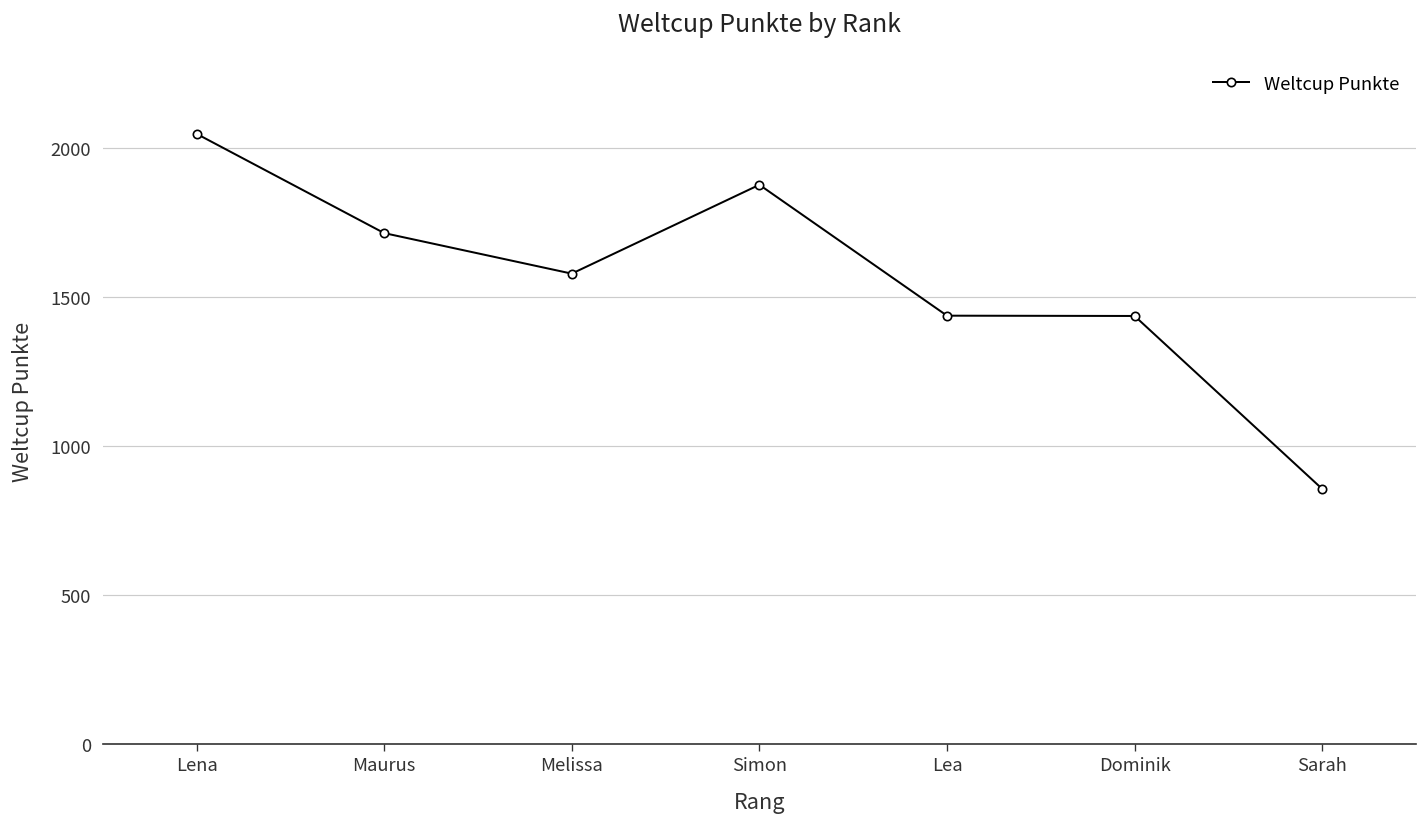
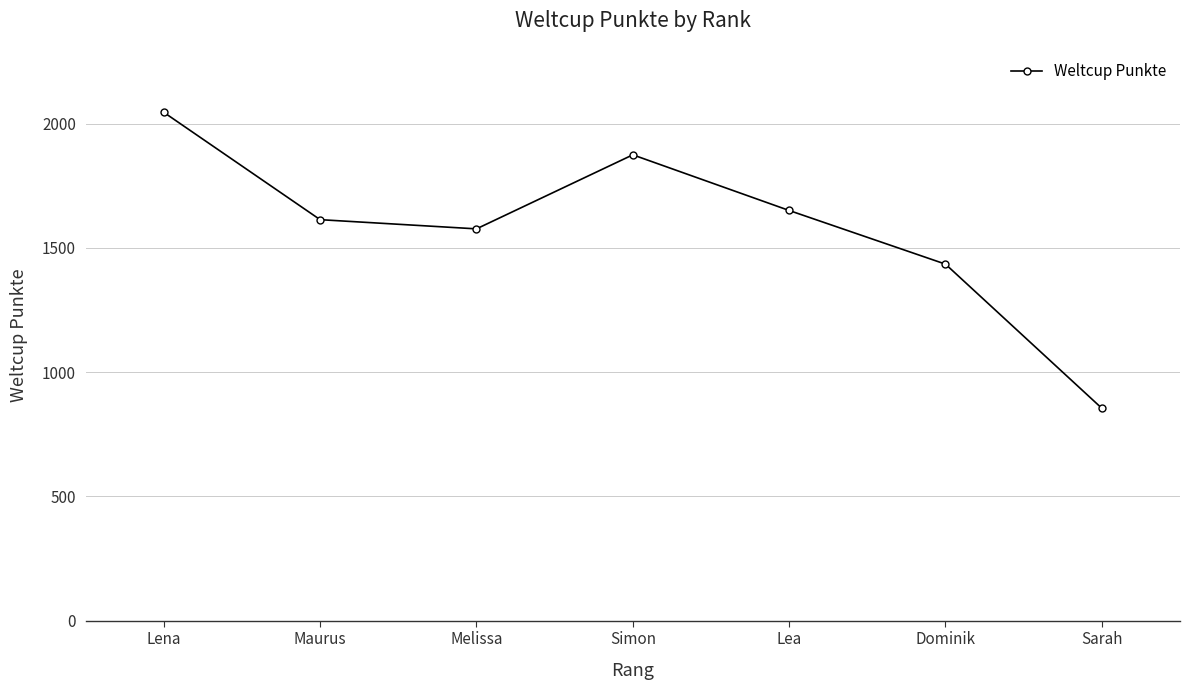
  {
    "Lena": 2050,
-   "Maurus": 1710,
+   "Maurus": 1610,
    "Melissa": 1580,
    "Simon": 1880,
-   "Lea": 1440,
+   "Lea": 1650,
    "Dominik": 1440,
    "Sarah": 860
  }
